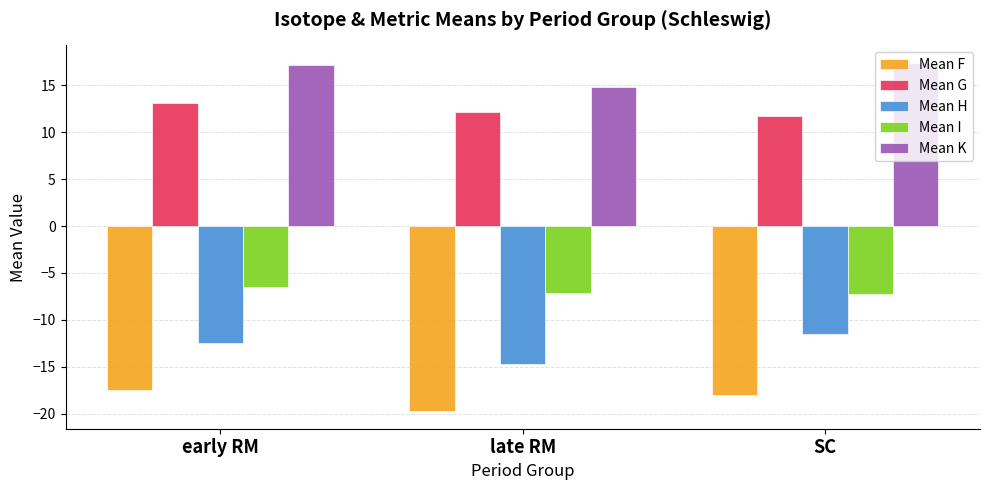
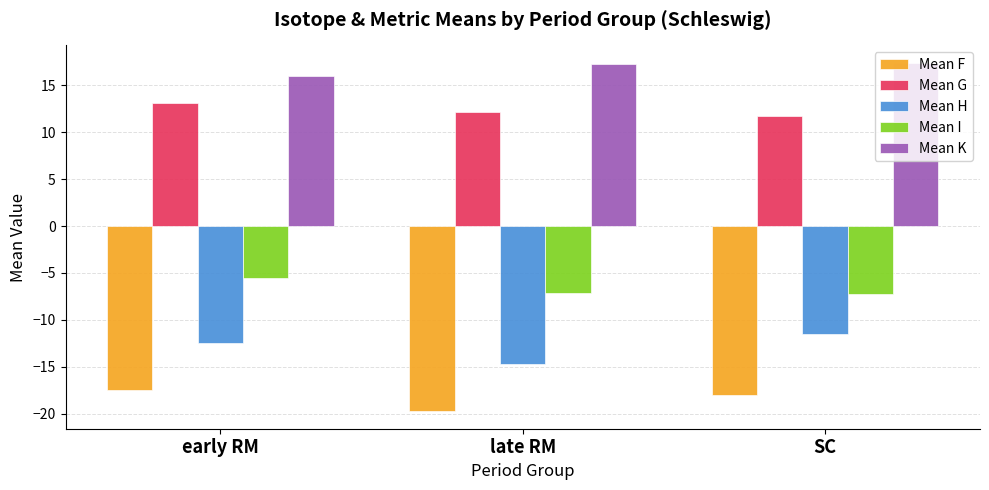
  {
    "Mean F": {
      "early RM": -17,
      "late RM": -20,
      "SC": -18
    },
    "Mean G": {
      "early RM": 13,
      "late RM": 12,
      "SC": 12
    },
    "Mean H": {
      "early RM": -12,
      "late RM": -15,
      "SC": -11
    },
    "Mean I": {
-     "early RM": -6.5,
+     "early RM": -5.5,
      "late RM": -7,
      "SC": -7
    },
    "Mean K": {
-     "early RM": 17,
-     "late RM": 15
+     "early RM": 16,
+     "late RM": 17
    }
  }
